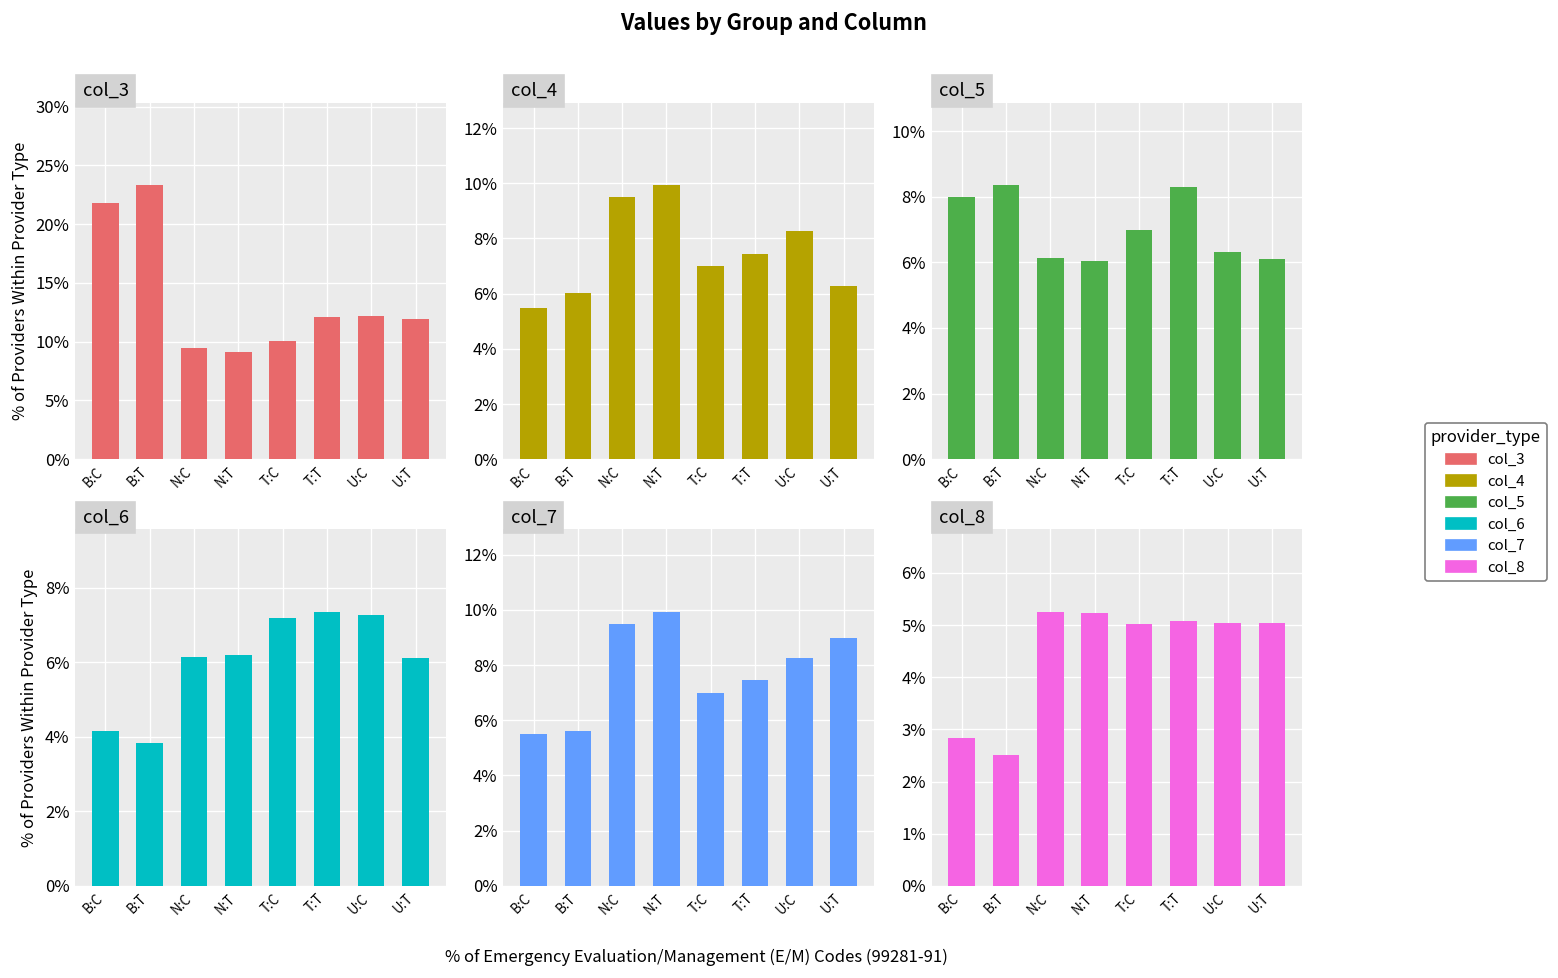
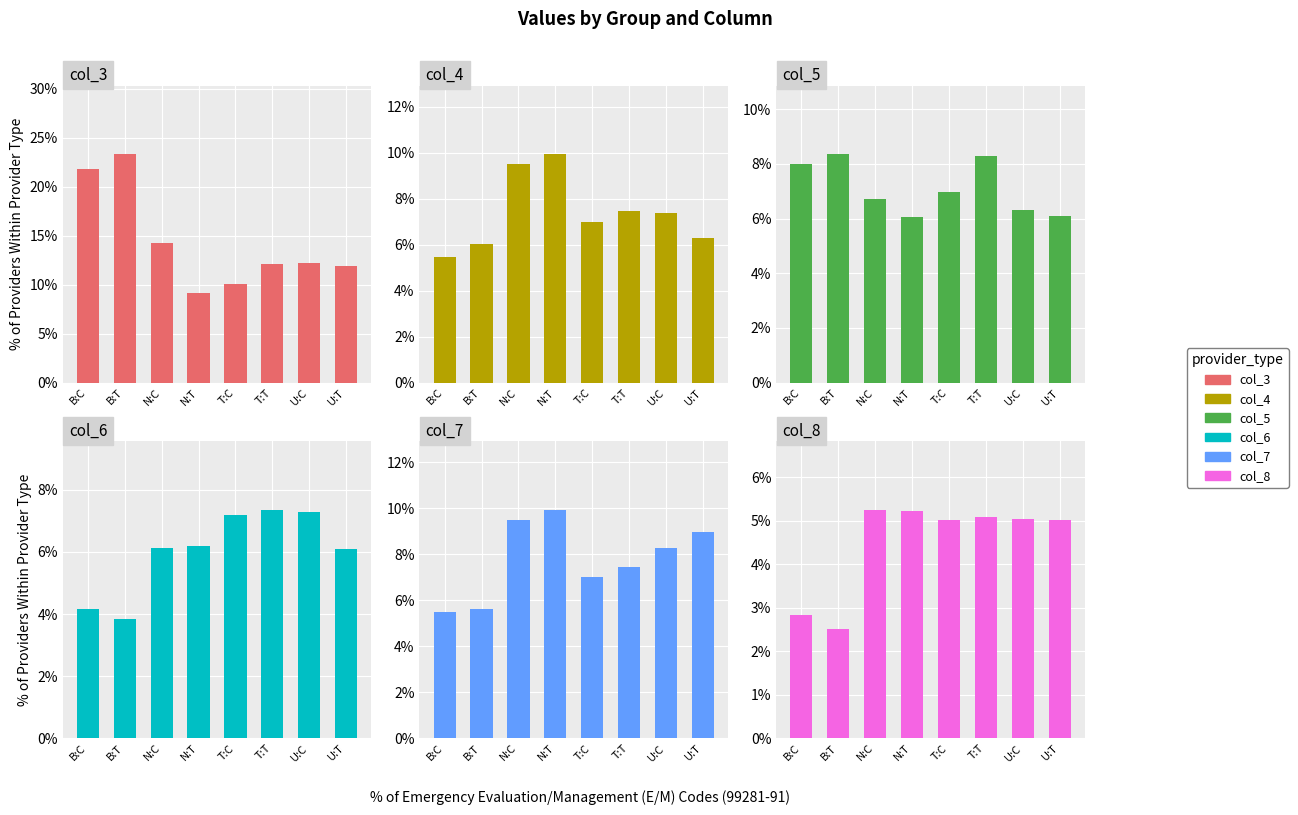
  {
    "col_3": {
      "B:C": "22%",
      "B:T": "23%",
-     "N:C": "9%",
+     "N:C": "14%",
      "N:T": "9%",
      "T:C": "10%",
      "T:T": "12%",
      "U:C": "12%",
      "U:T": "12%"
    },
    "col_4": {
      "B:C": "5.5%",
      "B:T": "6.0%",
      "N:C": "9.5%",
      "N:T": "9.9%",
      "T:C": "7.0%",
      "T:T": "7.5%",
-     "U:C": "8.3%",
+     "U:C": "7.4%",
      "U:T": "6.3%"
    },
    "col_5": {
      "B:C": "8.0%",
      "B:T": "8.4%",
-     "N:C": "6.1%",
+     "N:C": "6.7%",
      "N:T": "6.0%",
      "T:C": "7.0%",
      "T:T": "8.3%",
      "U:C": "6.3%",
      "U:T": "6.1%"
    },
    "col_6": {
      "B:C": "4.1%",
      "B:T": "3.8%",
      "N:C": "6.1%",
      "N:T": "6.2%",
      "T:C": "7.2%",
      "T:T": "7.4%",
      "U:C": "7.3%",
      "U:T": "6.1%"
    },
    "col_7": {
      "B:C": "5.5%",
      "B:T": "5.6%",
      "N:C": "9.5%",
      "N:T": "9.9%",
      "T:C": "7.0%",
      "T:T": "7.5%",
      "U:C": "8.3%",
      "U:T": "9.0%"
    },
    "col_8": {
      "B:C": "2.8%",
      "B:T": "2.5%",
      "N:C": "5.3%",
      "N:T": "5.2%",
      "T:C": "5.0%",
      "T:T": "5.1%",
      "U:C": "5.0%",
      "U:T": "5.0%"
    }
  }
